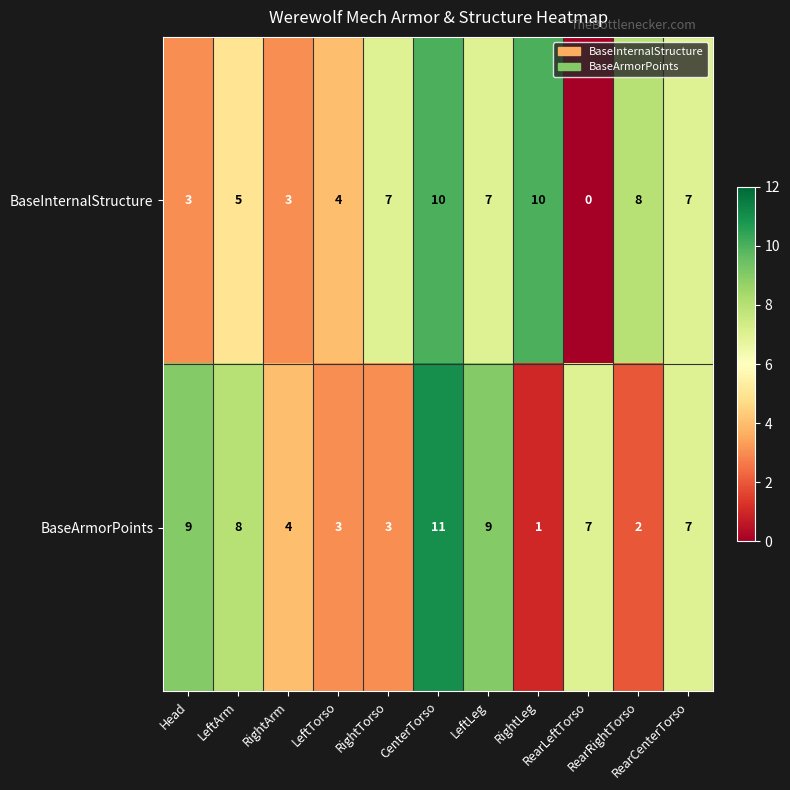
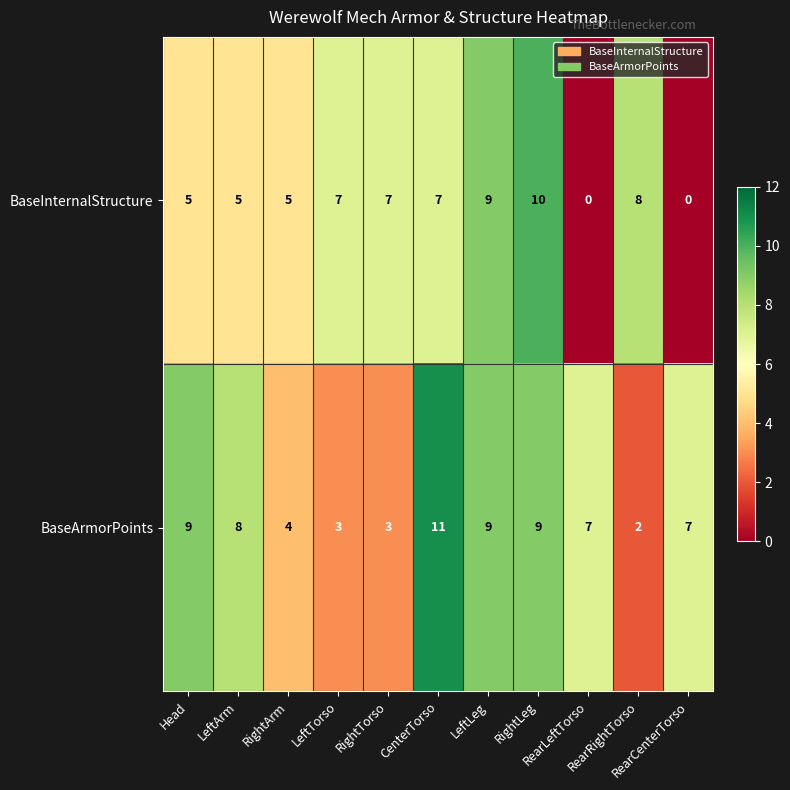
  {
    "BaseInternalStructure": {
-     "Head": 3,
+     "Head": 5,
      "LeftArm": 5,
-     "RightArm": 3,
-     "LeftTorso": 4,
+     "RightArm": 5,
+     "LeftTorso": 7,
      "RightTorso": 7,
-     "CenterTorso": 10,
-     "LeftLeg": 7,
+     "CenterTorso": 7,
+     "LeftLeg": 9,
      "RightLeg": 10,
      "RearLeftTorso": 0,
      "RearRightTorso": 8,
-     "RearCenterTorso": 7
+     "RearCenterTorso": 0
    },
    "BaseArmorPoints": {
      "Head": 9,
      "LeftArm": 8,
      "RightArm": 4,
      "LeftTorso": 3,
      "RightTorso": 3,
      "CenterTorso": 11,
      "LeftLeg": 9,
-     "RightLeg": 1,
+     "RightLeg": 9,
      "RearLeftTorso": 7,
      "RearRightTorso": 2,
      "RearCenterTorso": 7
    }
  }
